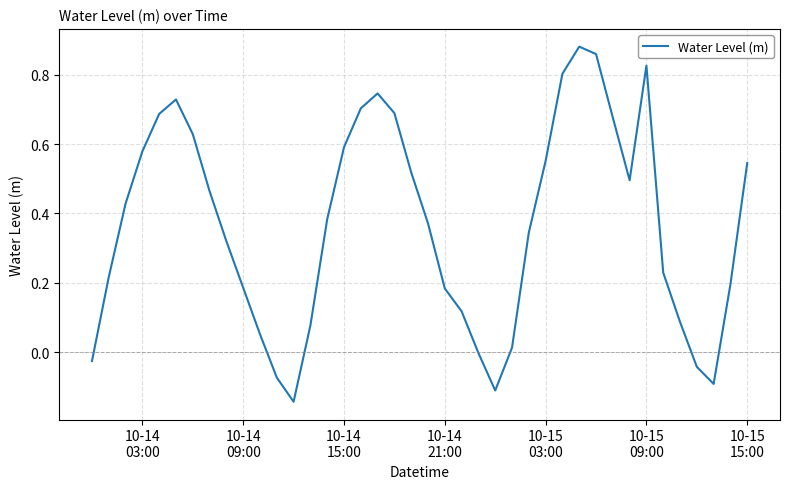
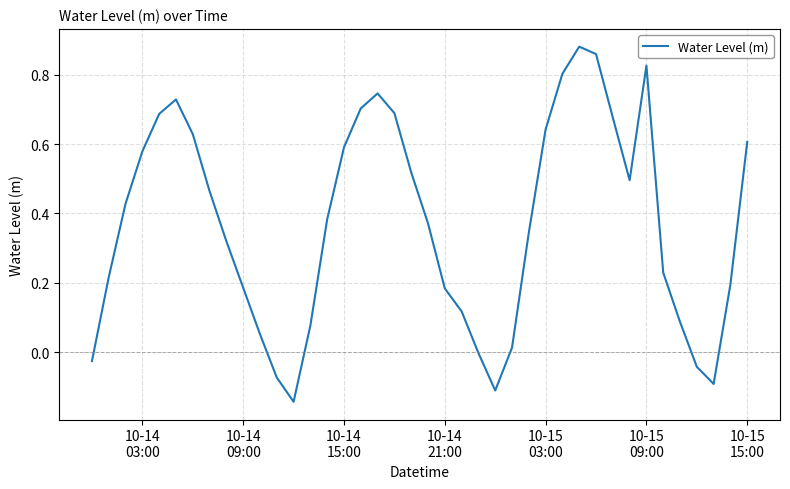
  {
    "10-14 03:00": 0.58,
    "10-14 09:00": 0.19,
    "10-14 15:00": 0.59,
    "10-14 21:00": 0.18,
-   "10-15 03:00": 0.55,
+   "10-15 03:00": 0.64,
    "10-15 09:00": 0.83,
-   "10-15 15:00": 0.55
+   "10-15 15:00": 0.61
  }
